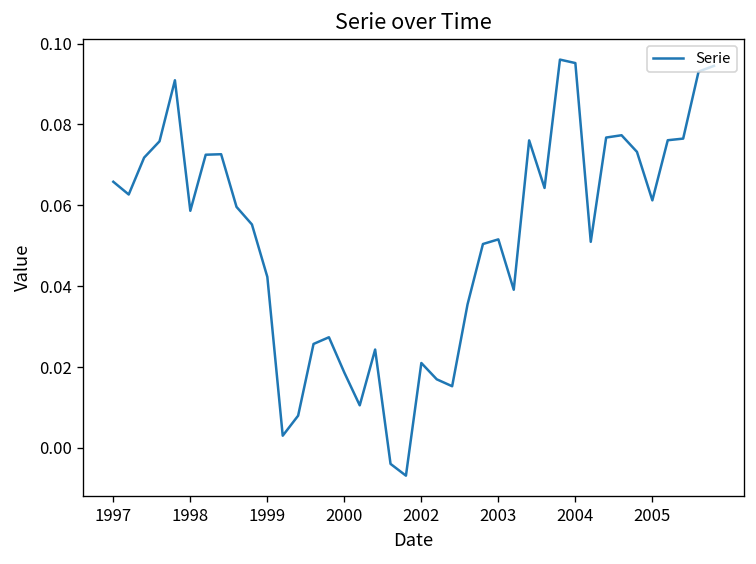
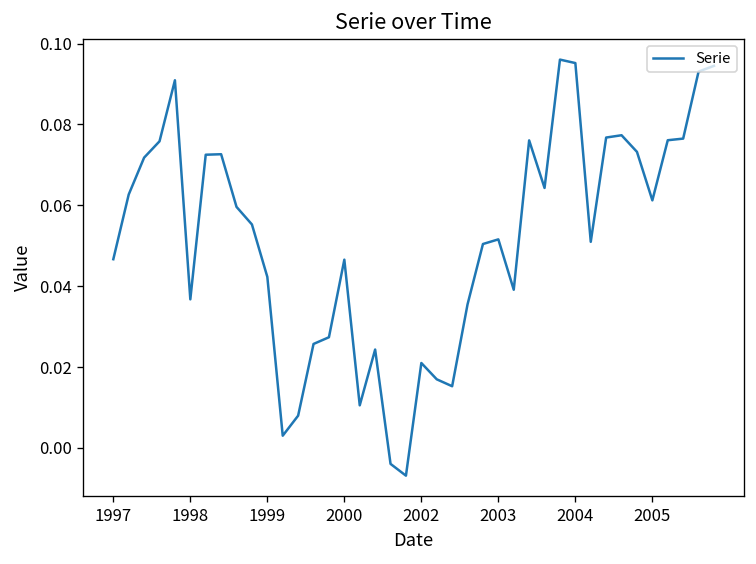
  {
-   "1997": 0.066,
-   "1998": 0.059,
+   "1997": 0.047,
+   "1998": 0.037,
    "1999": 0.042,
-   "2000": 0.019,
+   "2000": 0.047,
    "2002": 0.021,
    "2003": 0.052,
    "2004": 0.095,
    "2005": 0.061
  }
